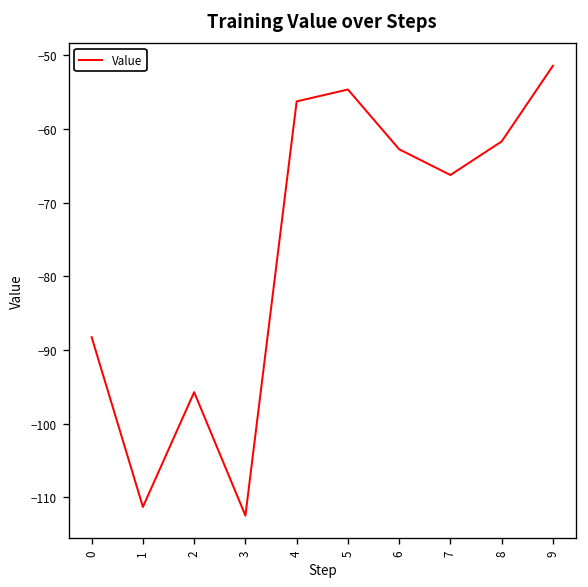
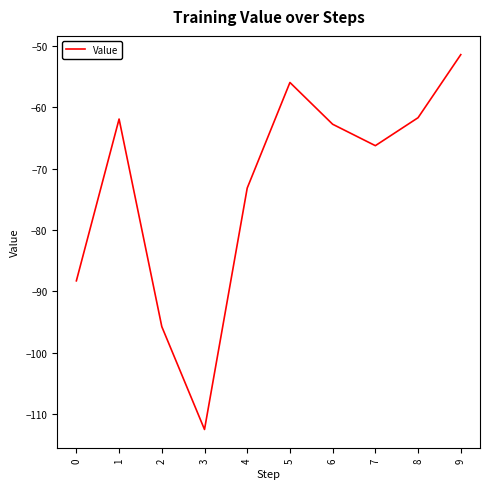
  {
    "0": -88,
-   "1": -111,
+   "1": -62,
    "2": -96,
    "3": -112,
-   "4": -56,
-   "5": -55,
+   "4": -73,
+   "5": -56,
    "6": -63,
    "7": -66,
    "8": -62,
    "9": -51
  }
